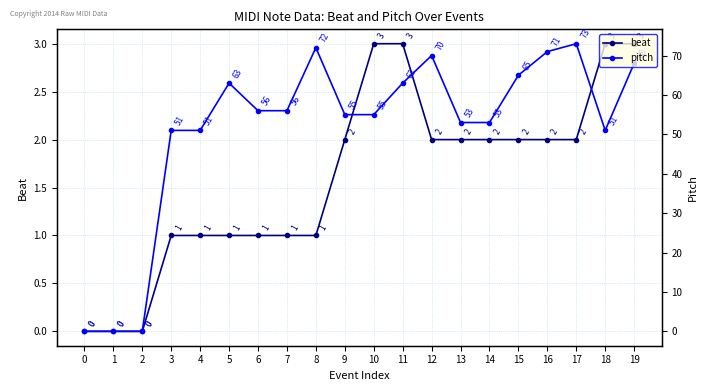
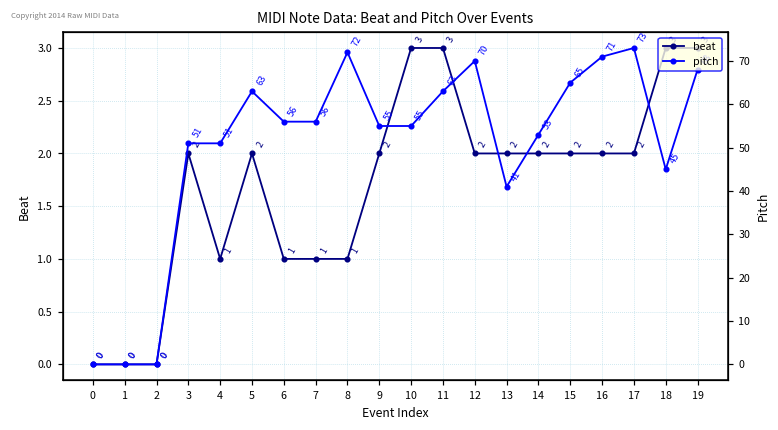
  {
    "beat": {
-     "3": 1,
+     "3": 2,
      "4": 1,
-     "5": 1,
+     "5": 2,
      "6": 1,
      "7": 1,
      "8": 1,
      "9": 2,
      "10": 3,
      "11": 3,
      "12": 2,
      "13": 2,
      "14": 2,
      "15": 2,
      "16": 2,
      "17": 2
    },
    "pitch": {
      "3": 51,
      "4": 51,
      "5": 63,
      "6": 56,
      "7": 56,
      "8": 72,
      "9": 55,
      "10": 55,
      "11": 63,
      "12": 70,
-     "13": 53,
+     "13": 41,
      "14": 53,
      "15": 65,
      "16": 71,
      "17": 73,
-     "18": 51
+     "18": 45
    }
  }
